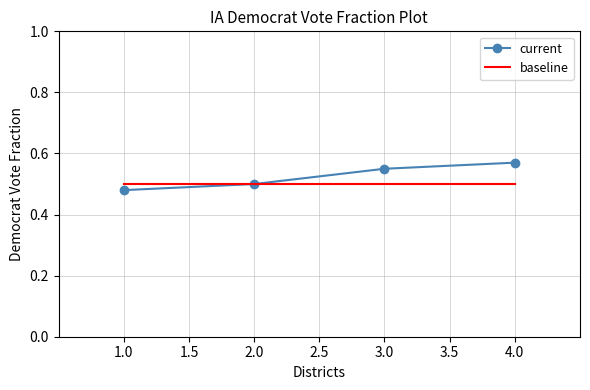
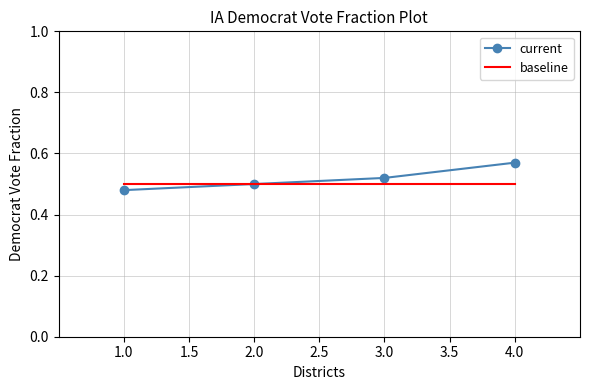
  {
    "current": {
      "1.0": 0.48,
-     "3.0": 0.55,
+     "3.0": 0.52,
      "4.0": 0.57
    },
    "baseline": {
      "1.0": 0.50,
      "3.0": 0.50,
      "4.0": 0.50
    }
  }
